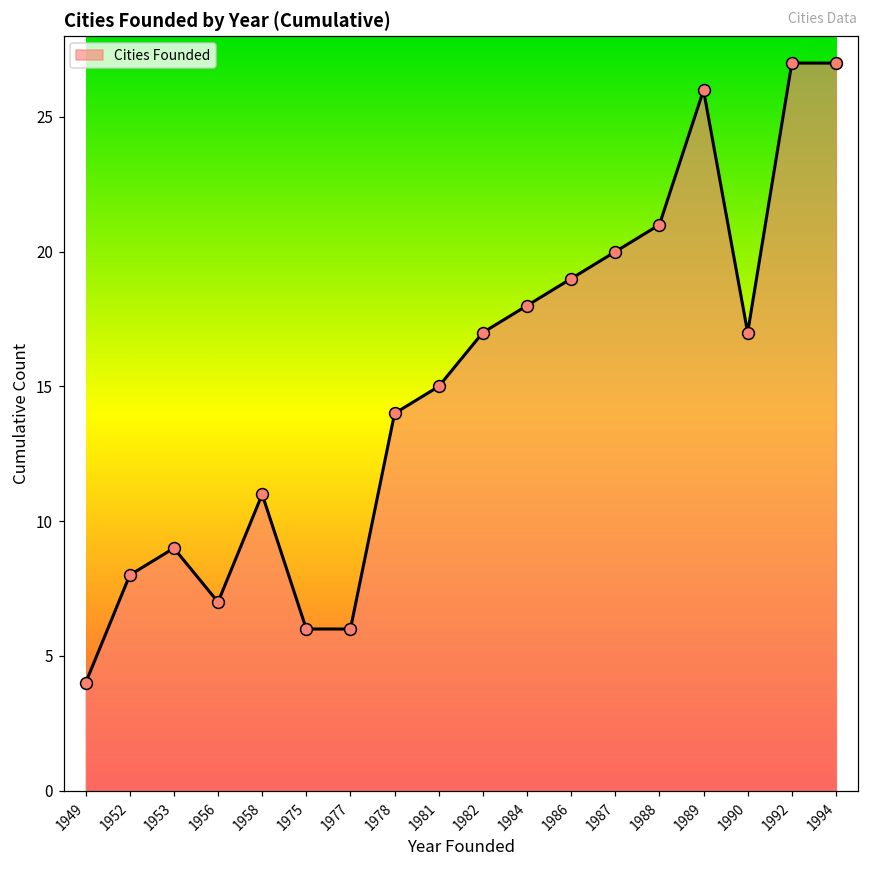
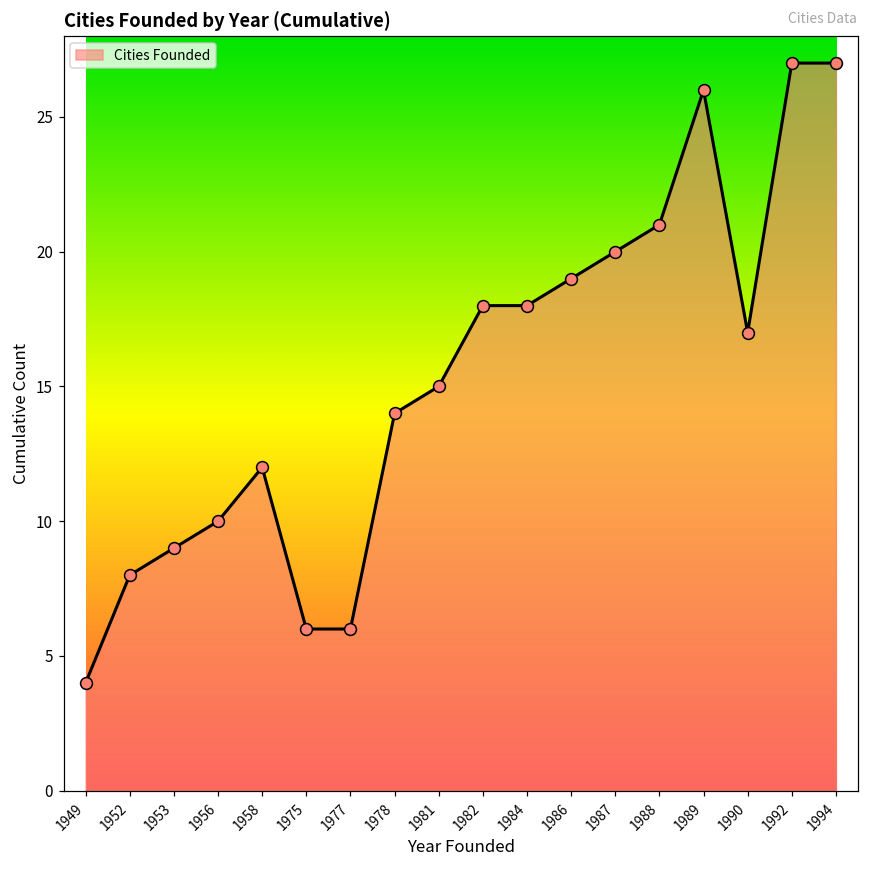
  {
    "1949": 4,
    "1952": 8,
    "1953": 9,
-   "1956": 7,
-   "1958": 11,
+   "1956": 10,
+   "1958": 12,
    "1975": 6,
    "1977": 6,
    "1978": 14,
    "1981": 15,
-   "1982": 17,
+   "1982": 18,
    "1984": 18,
    "1986": 19,
    "1987": 20,
    "1988": 21,
    "1989": 26,
    "1990": 17,
    "1992": 27,
    "1994": 27
  }
